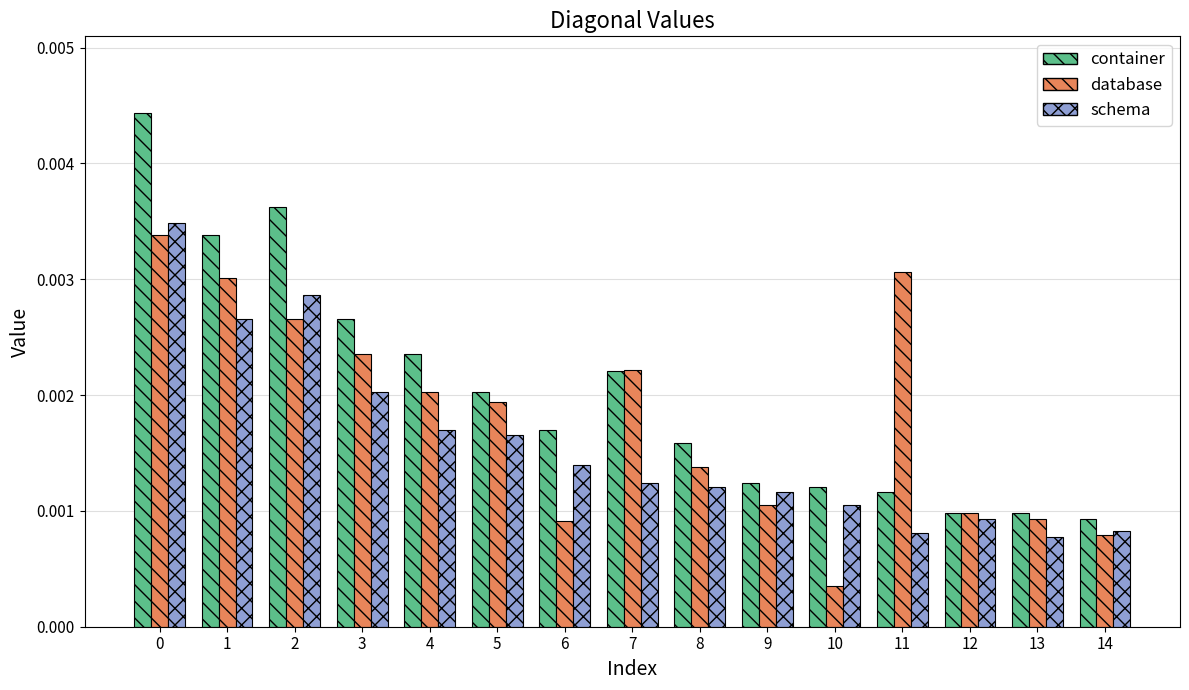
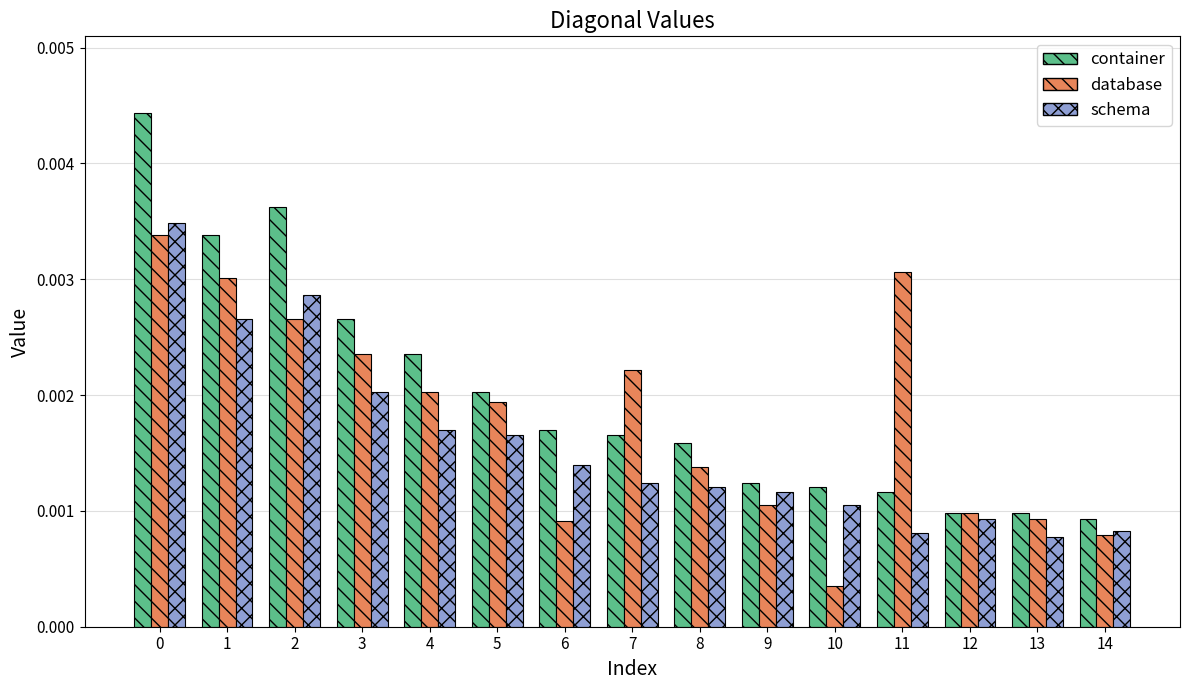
  {
    "container": {
      "0": 0.00443,
      "1": 0.00338,
      "2": 0.00362,
      "3": 0.00266,
      "4": 0.00235,
      "5": 0.00203,
      "6": 0.00170,
-     "7": 0.00221,
+     "7": 0.00166,
      "8": 0.00159,
      "9": 0.00124,
      "10": 0.00121,
      "11": 0.00116,
      "12": 0.00098,
      "13": 0.00099,
      "14": 0.00093
    },
    "database": {
      "0": 0.00338,
      "1": 0.00301,
      "2": 0.00266,
      "3": 0.00235,
      "4": 0.00203,
      "5": 0.00194,
      "6": 0.00091,
      "7": 0.00222,
      "8": 0.00138,
      "9": 0.00105,
      "10": 0.00035,
      "11": 0.00306,
      "12": 0.00099,
      "13": 0.00093,
      "14": 0.00079
    },
    "schema": {
      "0": 0.00349,
      "1": 0.00266,
      "2": 0.00287,
      "3": 0.00203,
      "4": 0.00170,
      "5": 0.00166,
      "6": 0.00140,
      "7": 0.00124,
      "8": 0.00121,
      "9": 0.00116,
      "10": 0.00105,
      "11": 0.00081,
      "12": 0.00093,
      "13": 0.00078,
      "14": 0.00082
    }
  }
